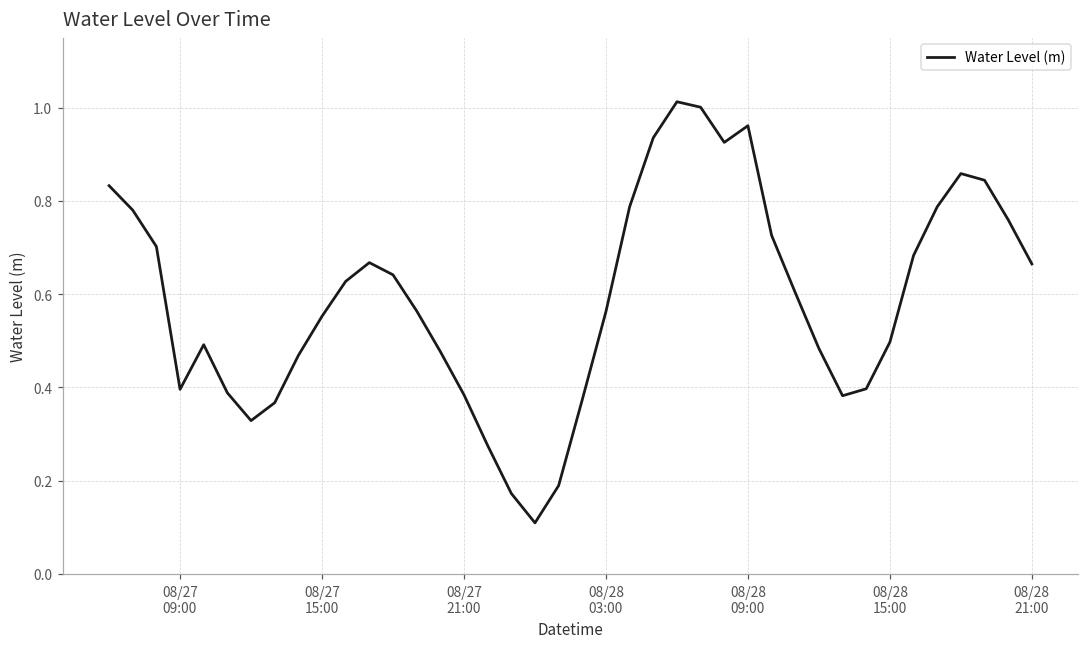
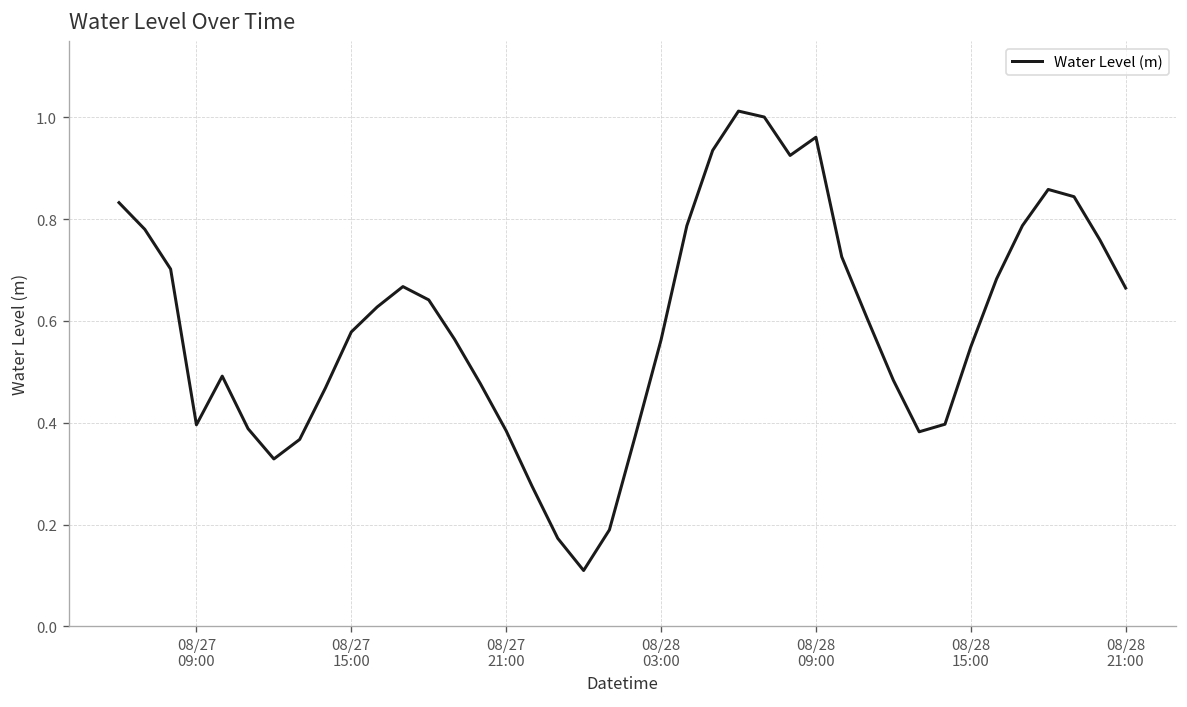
  {
    "08/27 09:00": 0.40,
-   "08/27 15:00": 0.55,
+   "08/27 15:00": 0.58,
    "08/27 21:00": 0.38,
    "08/28 03:00": 0.56,
    "08/28 09:00": 0.96,
-   "08/28 15:00": 0.50,
+   "08/28 15:00": 0.55,
    "08/28 21:00": 0.66
  }
